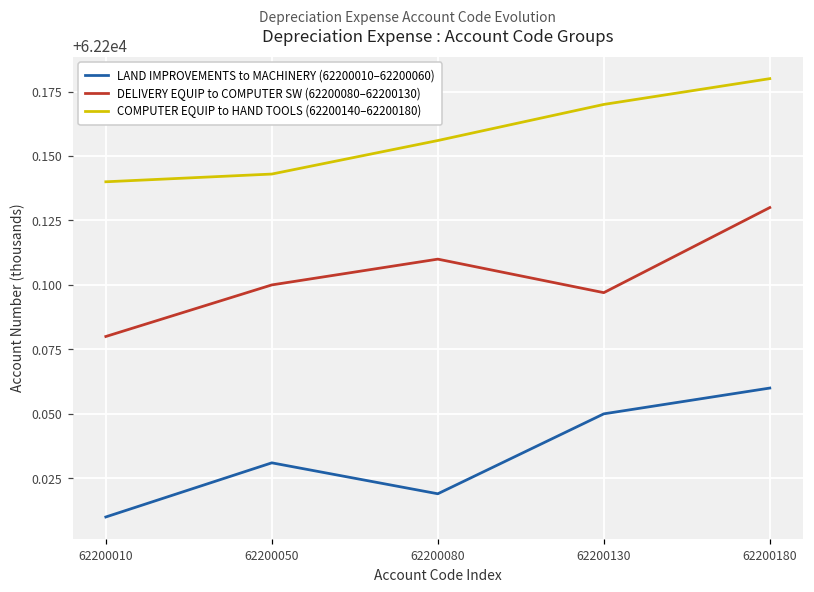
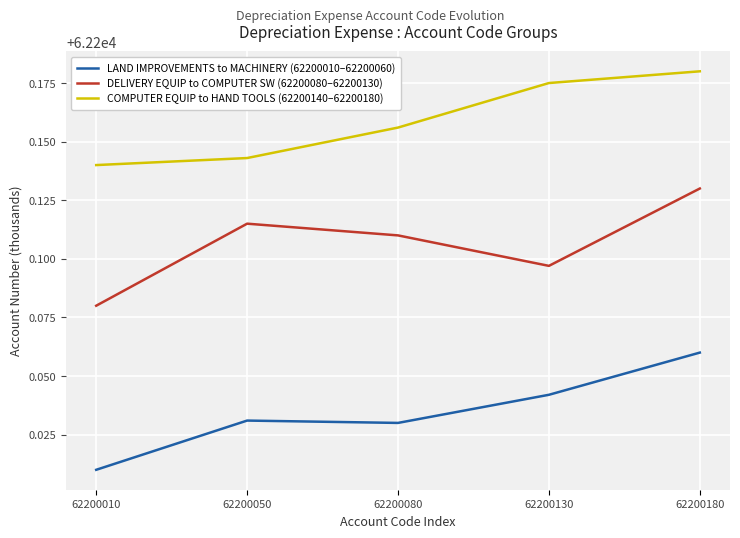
  {
    "LAND IMPROVEMENTS to MACHINERY (62200010–62200060)": {
      "62200010": 62200.010,
      "62200050": 62200.031,
-     "62200080": 62200.019,
-     "62200130": 62200.050,
+     "62200080": 62200.030,
+     "62200130": 62200.042,
      "62200180": 62200.060
    },
    "DELIVERY EQUIP to COMPUTER SW (62200080–62200130)": {
      "62200010": 62200.080,
-     "62200050": 62200.100,
+     "62200050": 62200.115,
      "62200080": 62200.110,
      "62200130": 62200.097,
      "62200180": 62200.130
    },
    "COMPUTER EQUIP to HAND TOOLS (62200140–62200180)": {
      "62200010": 62200.140,
      "62200050": 62200.143,
      "62200080": 62200.156,
-     "62200130": 62200.170,
+     "62200130": 62200.175,
      "62200180": 62200.180
    }
  }
